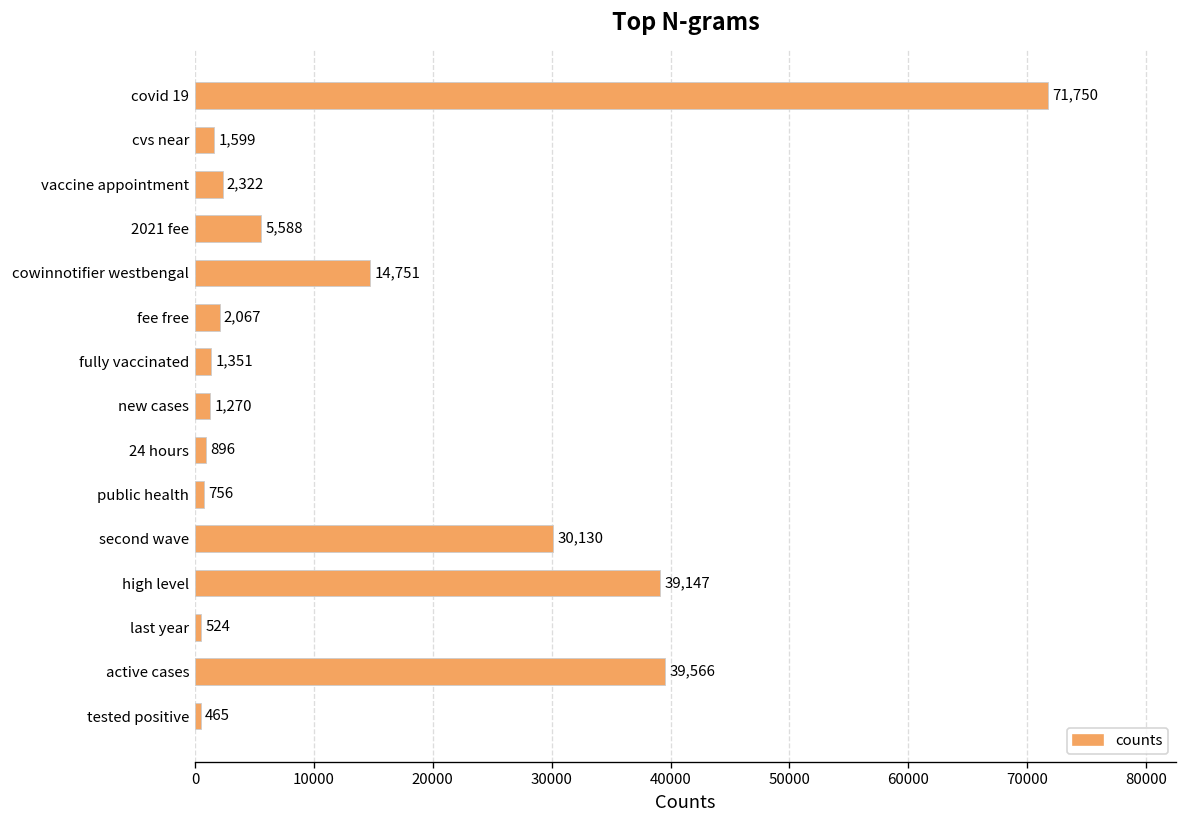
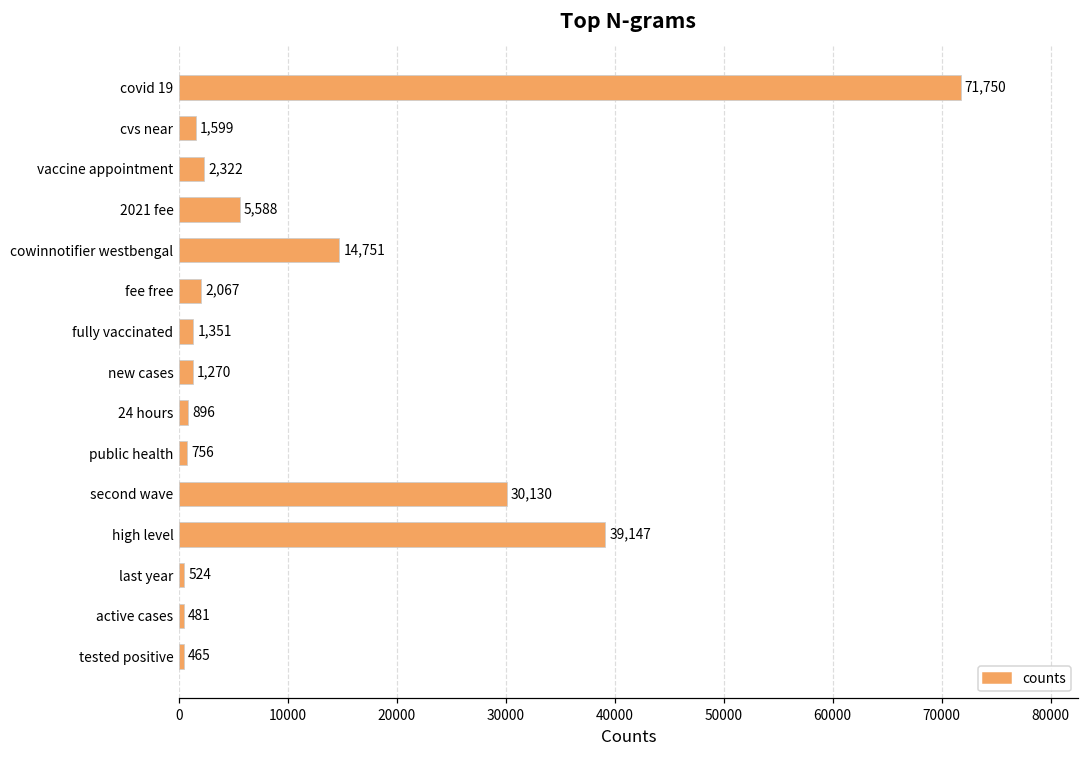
  {
    "covid 19": "71,750",
    "cvs near": "1,599",
    "vaccine appointment": "2,322",
    "2021 fee": "5,588",
    "cowinnotifier westbengal": "14,751",
    "fee free": "2,067",
    "fully vaccinated": "1,351",
    "new cases": "1,270",
    "24 hours": "896",
    "public health": "756",
    "second wave": "30,130",
    "high level": "39,147",
    "last year": "524",
-   "active cases": "39,566",
+   "active cases": "481",
    "tested positive": "465"
  }
